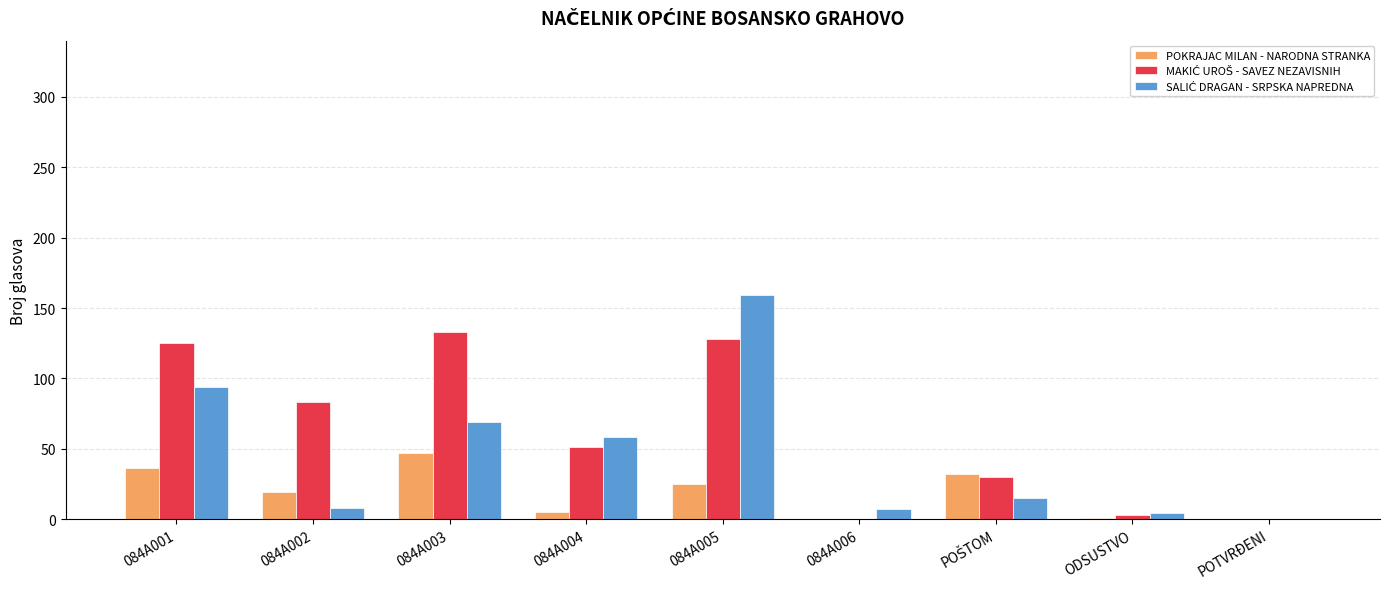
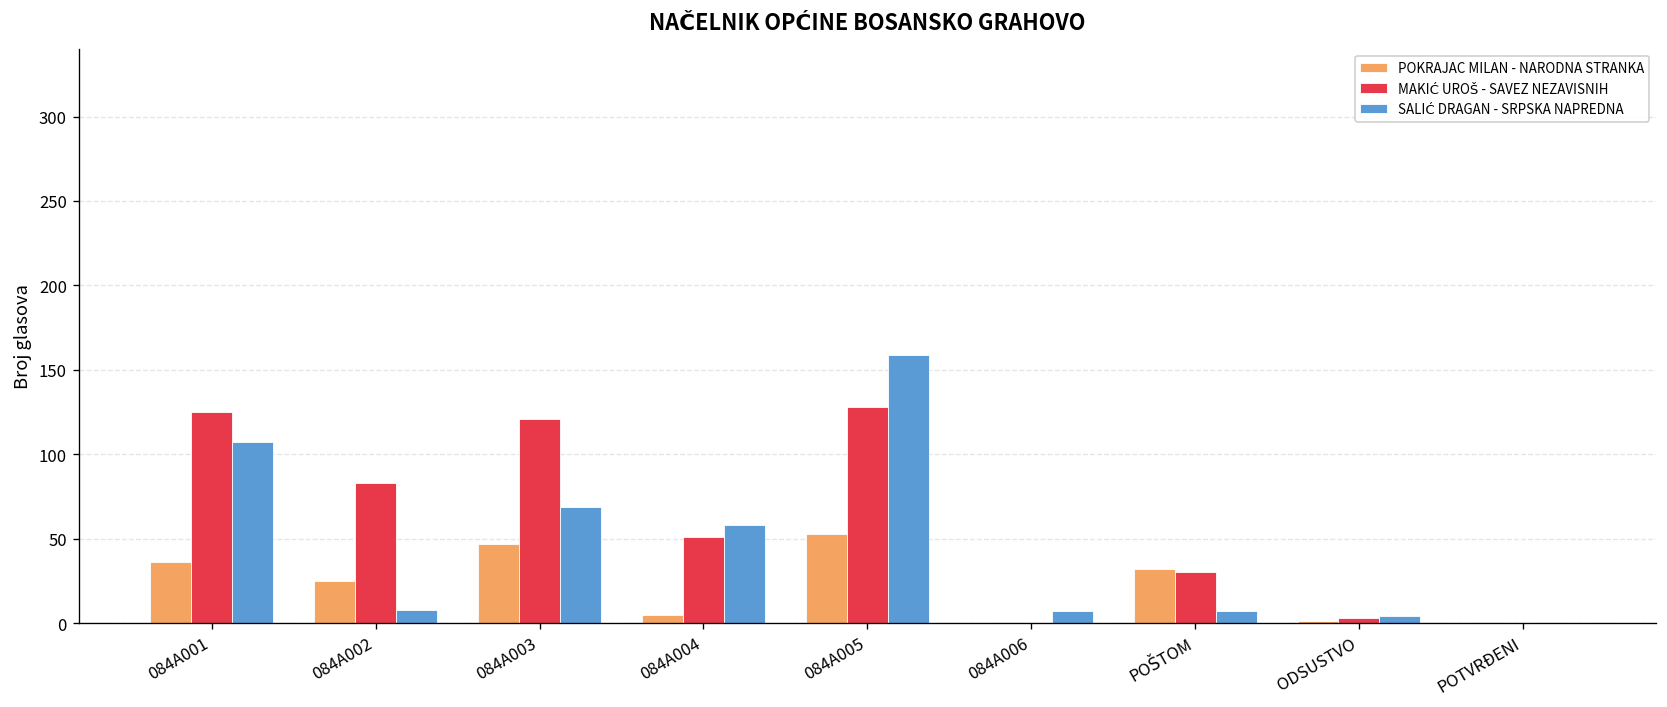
  {
    "POKRAJAC MILAN - NARODNA STRANKA": {
      "084A001": 36,
-     "084A002": 19,
+     "084A002": 25,
      "084A003": 47,
      "084A004": 5,
-     "084A005": 25,
+     "084A005": 53,
      "084A006": 0,
      "POŠTOM": 32,
      "POTVRĐENI": 0
    },
    "MAKIĆ UROŠ - SAVEZ NEZAVISNIH": {
      "084A001": 125,
      "084A002": 83,
-     "084A003": 133,
+     "084A003": 121,
      "084A004": 51,
      "084A005": 128,
      "084A006": 0,
      "POŠTOM": 30,
      "ODSUSTVO": 3,
      "POTVRĐENI": 0
    },
    "SALIĆ DRAGAN - SRPSKA NAPREDNA": {
-     "084A001": 94,
+     "084A001": 107,
      "084A002": 8,
      "084A003": 69,
      "084A004": 58,
      "084A005": 159,
      "084A006": 7,
-     "POŠTOM": 15,
+     "POŠTOM": 7,
      "ODSUSTVO": 4,
      "POTVRĐENI": 0
    }
  }
